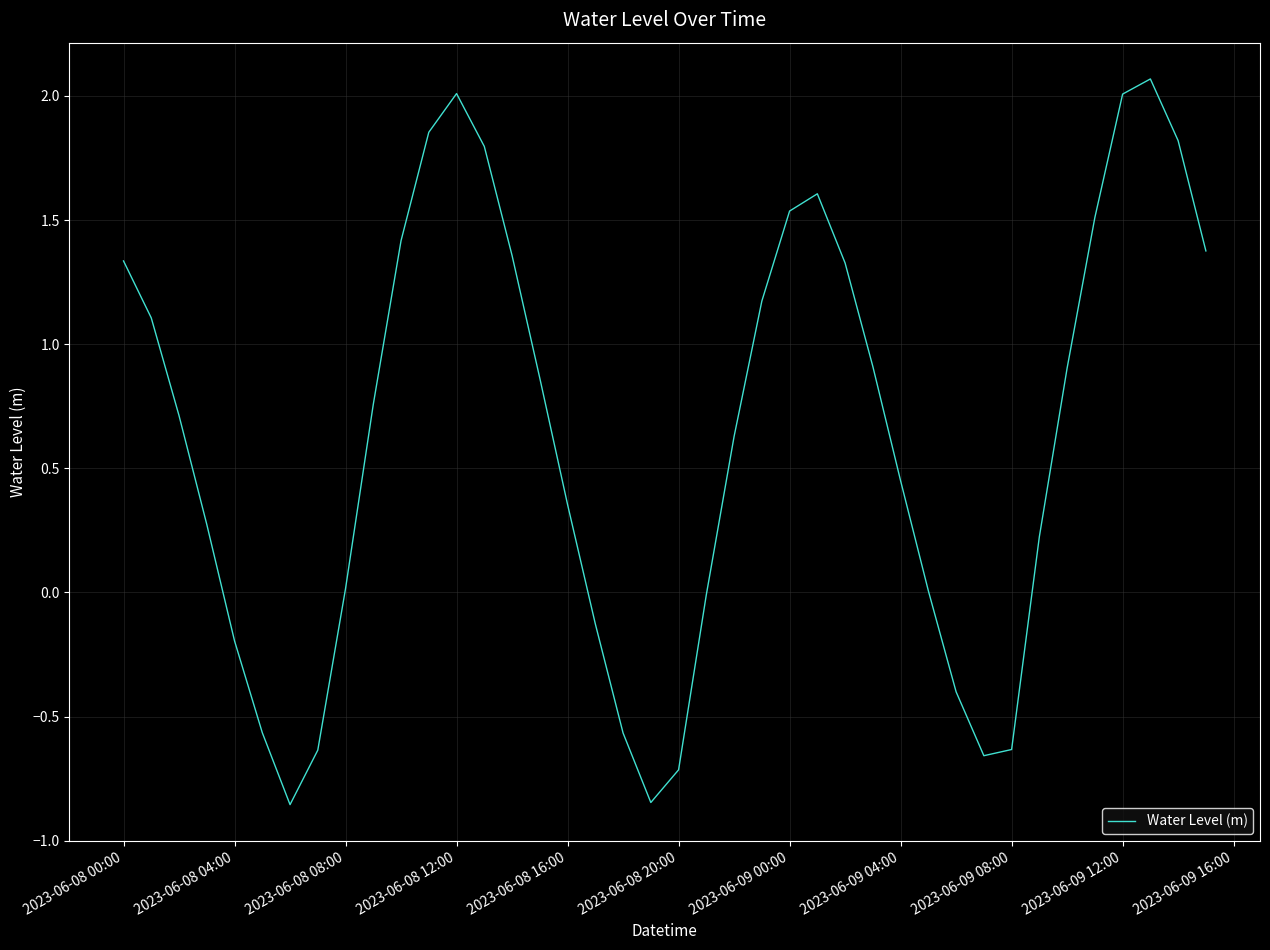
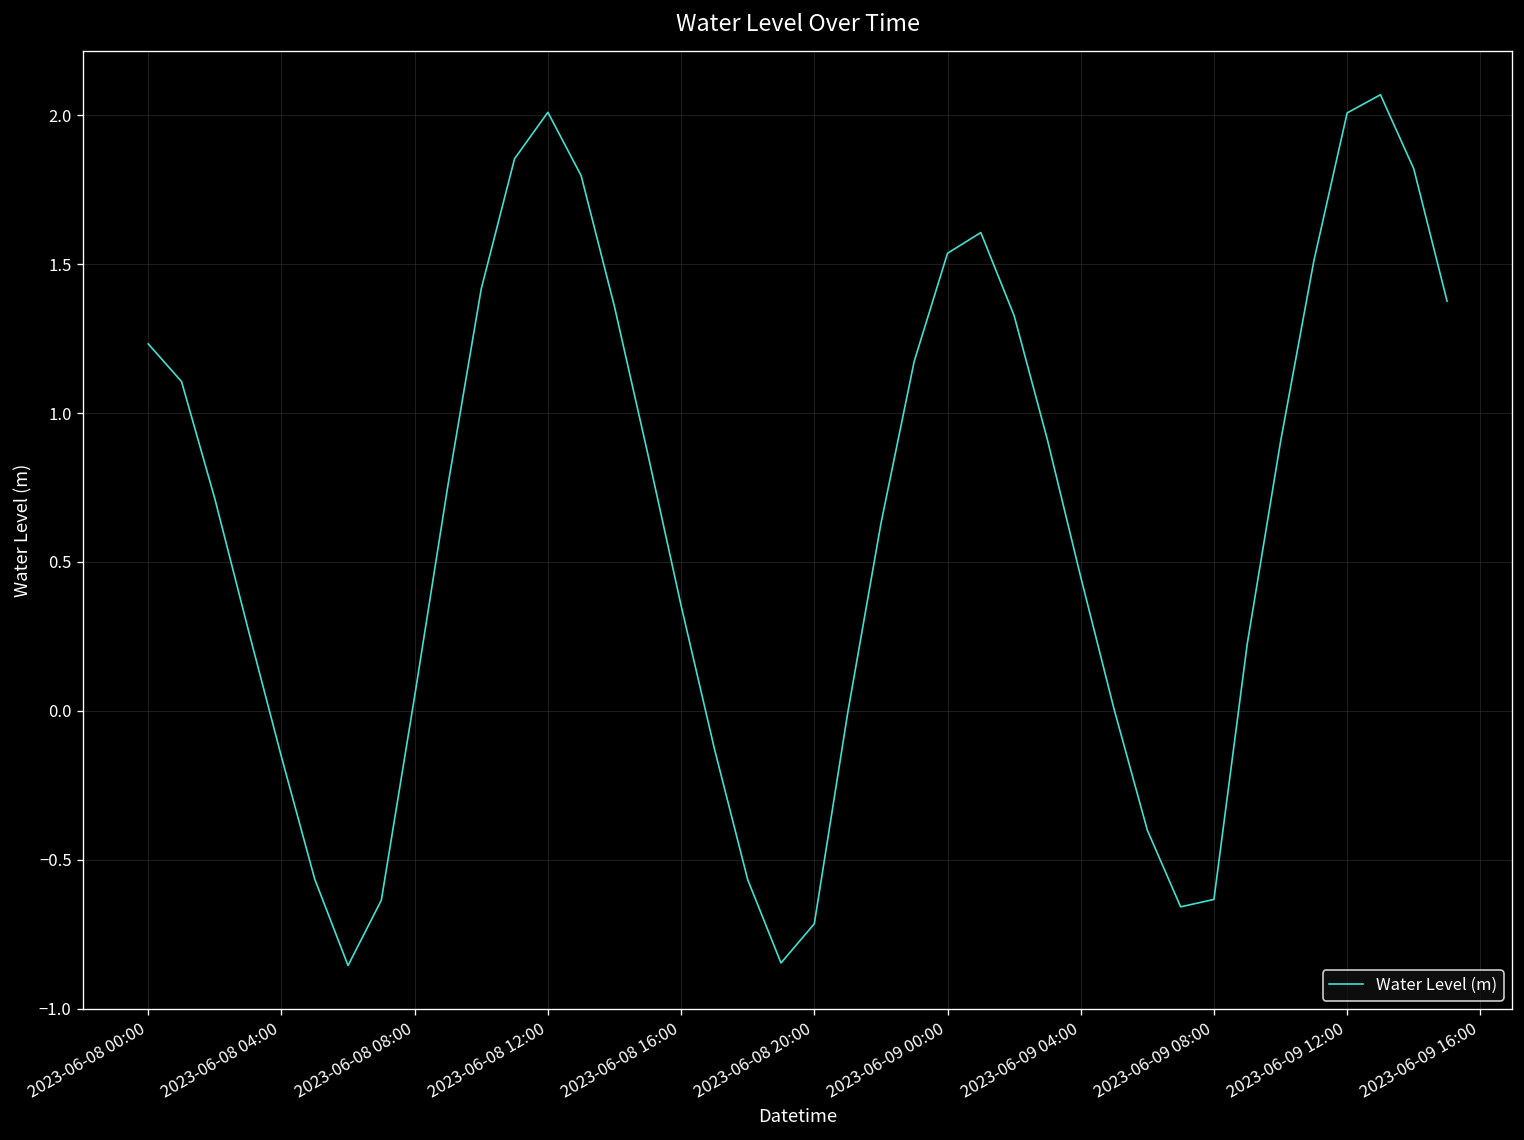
  {
-   "2023-06-08 00:00": 1.34,
-   "2023-06-08 04:00": -0.19,
-   "2023-06-08 08:00": 0.02,
+   "2023-06-08 00:00": 1.23,
+   "2023-06-08 04:00": -0.15,
+   "2023-06-08 08:00": 0.05,
    "2023-06-08 12:00": 2.01,
    "2023-06-08 16:00": 0.35,
    "2023-06-08 20:00": -0.71,
    "2023-06-09 00:00": 1.54,
    "2023-06-09 04:00": 0.45,
    "2023-06-09 08:00": -0.63,
    "2023-06-09 12:00": 2.01
  }
